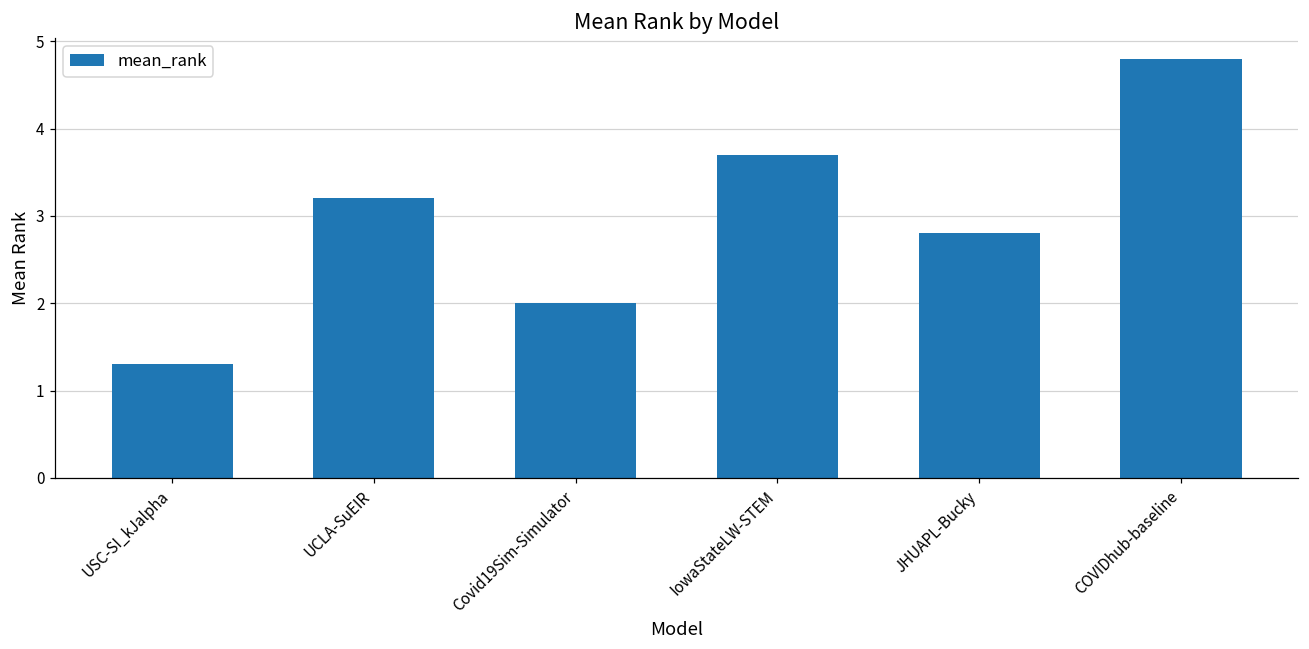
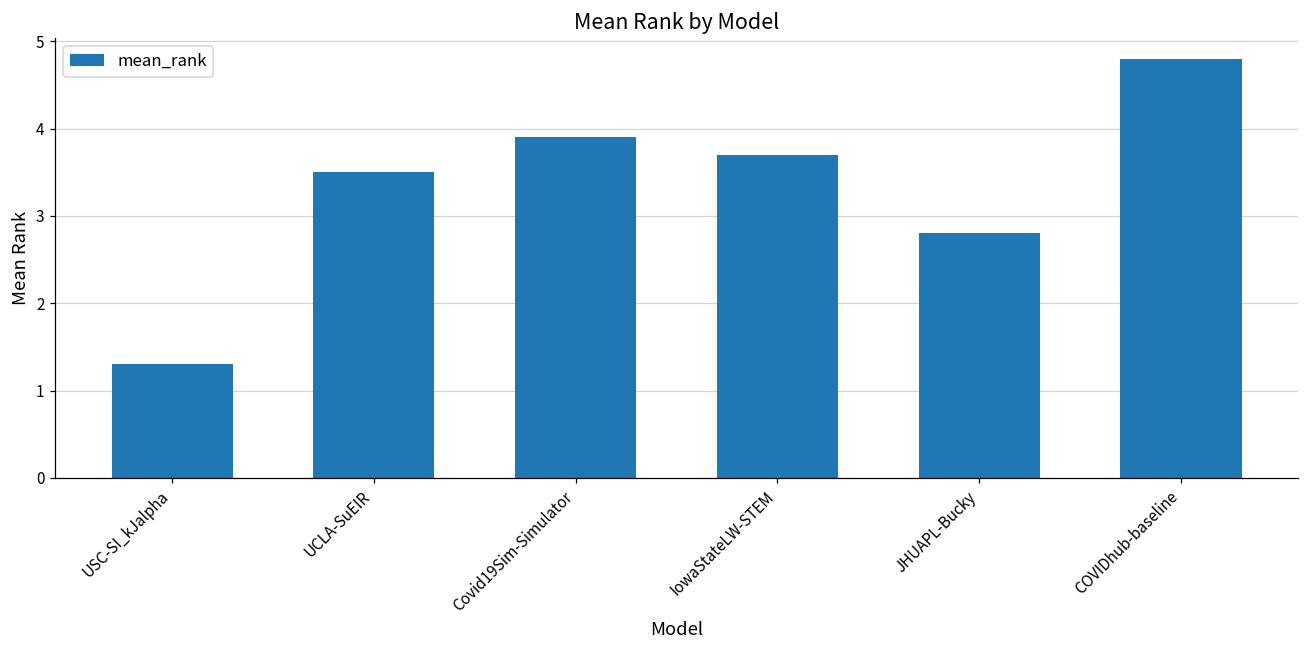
  {
    "USC-SI_kJalpha": 1.3,
-   "UCLA-SuEIR": 3.2,
-   "Covid19Sim-Simulator": 2.0,
+   "UCLA-SuEIR": 3.5,
+   "Covid19Sim-Simulator": 3.9,
    "IowaStateLW-STEM": 3.7,
    "JHUAPL-Bucky": 2.8,
    "COVIDhub-baseline": 4.8
  }
